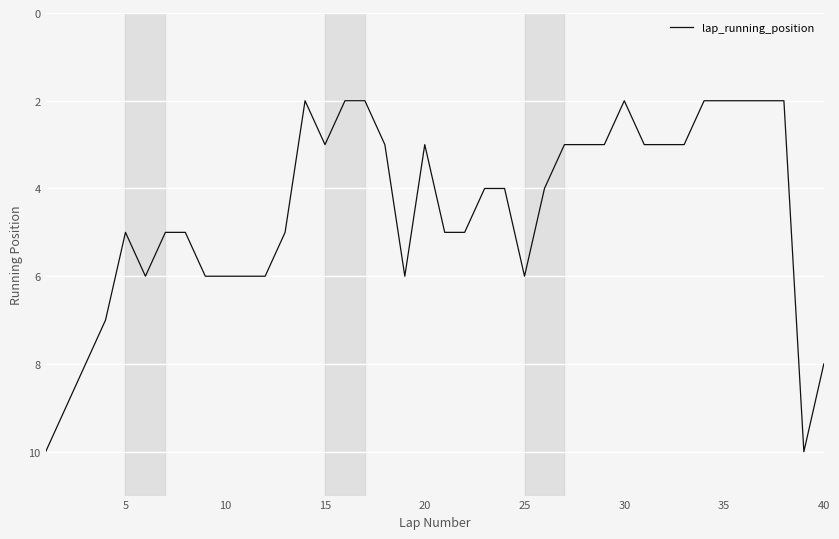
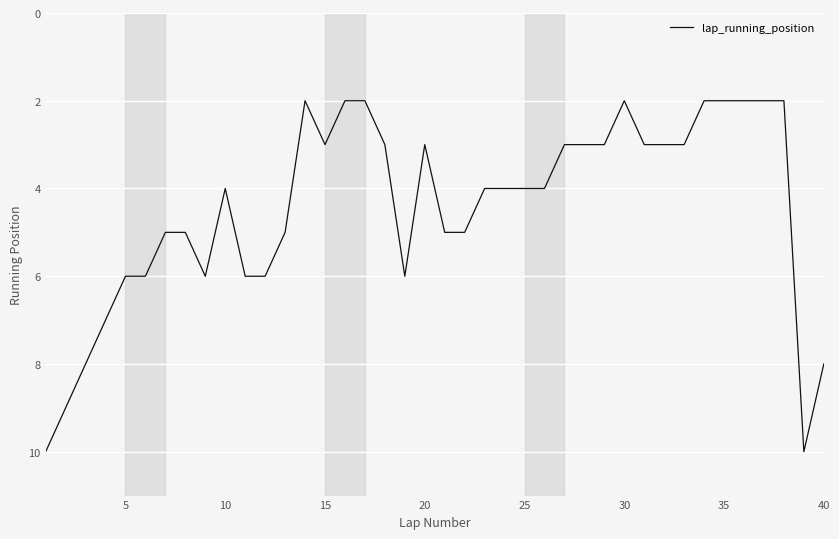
  {
-   "5": 5,
-   "10": 6,
+   "5": 6,
+   "10": 4,
    "15": 3,
    "20": 3,
-   "25": 6,
+   "25": 4,
    "30": 2,
    "35": 2,
    "40": 8
  }
